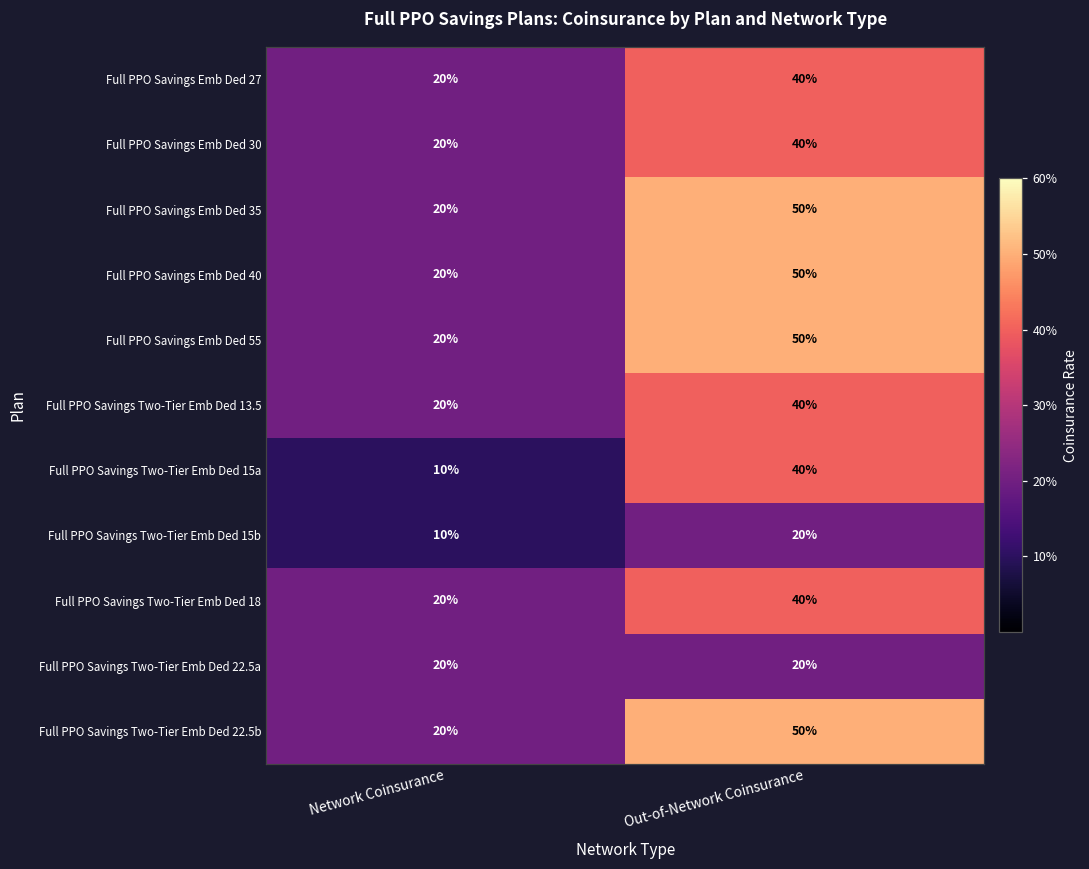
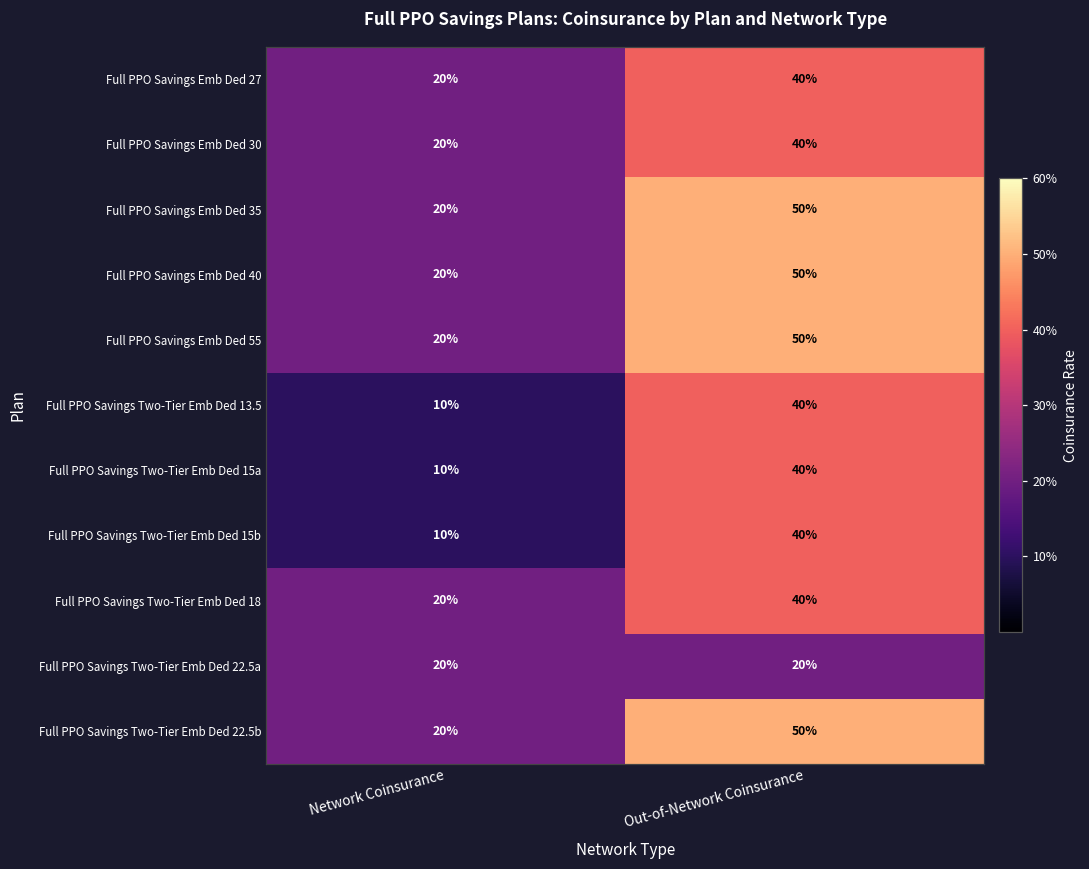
  {
    "Full PPO Savings Emb Ded 27": {
      "Network Coinsurance": "20%",
      "Out-of-Network Coinsurance": "40%"
    },
    "Full PPO Savings Emb Ded 30": {
      "Network Coinsurance": "20%",
      "Out-of-Network Coinsurance": "40%"
    },
    "Full PPO Savings Emb Ded 35": {
      "Network Coinsurance": "20%",
      "Out-of-Network Coinsurance": "50%"
    },
    "Full PPO Savings Emb Ded 40": {
      "Network Coinsurance": "20%",
      "Out-of-Network Coinsurance": "50%"
    },
    "Full PPO Savings Emb Ded 55": {
      "Network Coinsurance": "20%",
      "Out-of-Network Coinsurance": "50%"
    },
    "Full PPO Savings Two-Tier Emb Ded 13.5": {
-     "Network Coinsurance": "20%",
+     "Network Coinsurance": "10%",
      "Out-of-Network Coinsurance": "40%"
    },
    "Full PPO Savings Two-Tier Emb Ded 15a": {
      "Network Coinsurance": "10%",
      "Out-of-Network Coinsurance": "40%"
    },
    "Full PPO Savings Two-Tier Emb Ded 15b": {
      "Network Coinsurance": "10%",
-     "Out-of-Network Coinsurance": "20%"
+     "Out-of-Network Coinsurance": "40%"
    },
    "Full PPO Savings Two-Tier Emb Ded 18": {
      "Network Coinsurance": "20%",
      "Out-of-Network Coinsurance": "40%"
    },
    "Full PPO Savings Two-Tier Emb Ded 22.5a": {
      "Network Coinsurance": "20%",
      "Out-of-Network Coinsurance": "20%"
    },
    "Full PPO Savings Two-Tier Emb Ded 22.5b": {
      "Network Coinsurance": "20%",
      "Out-of-Network Coinsurance": "50%"
    }
  }
